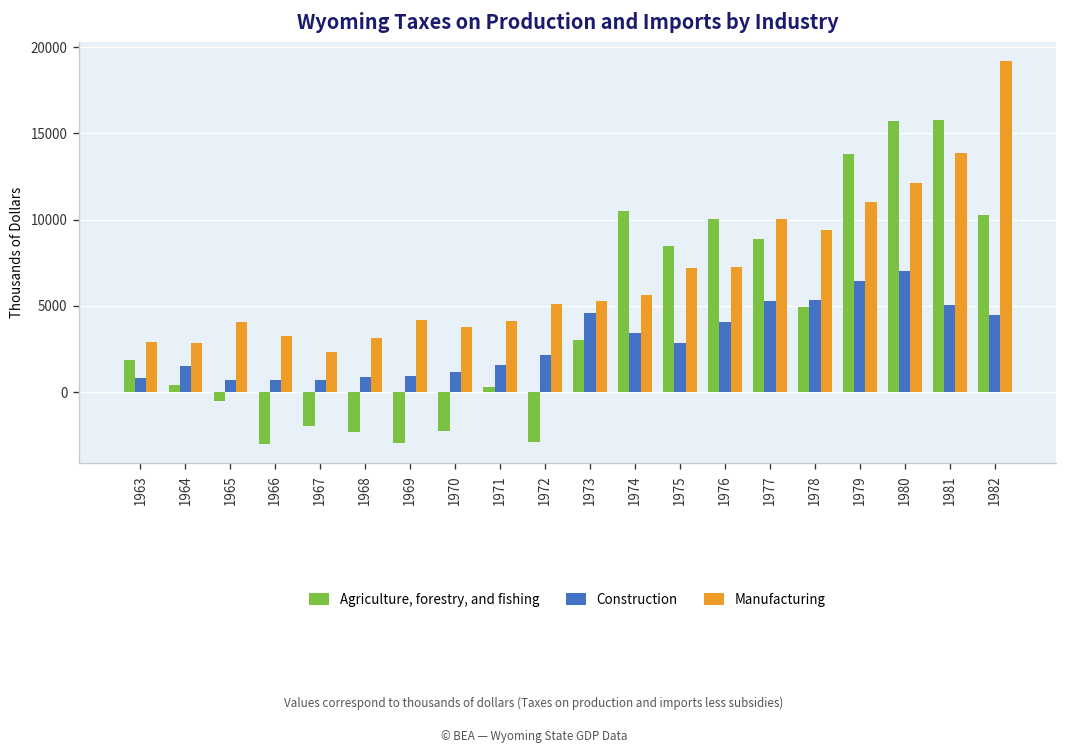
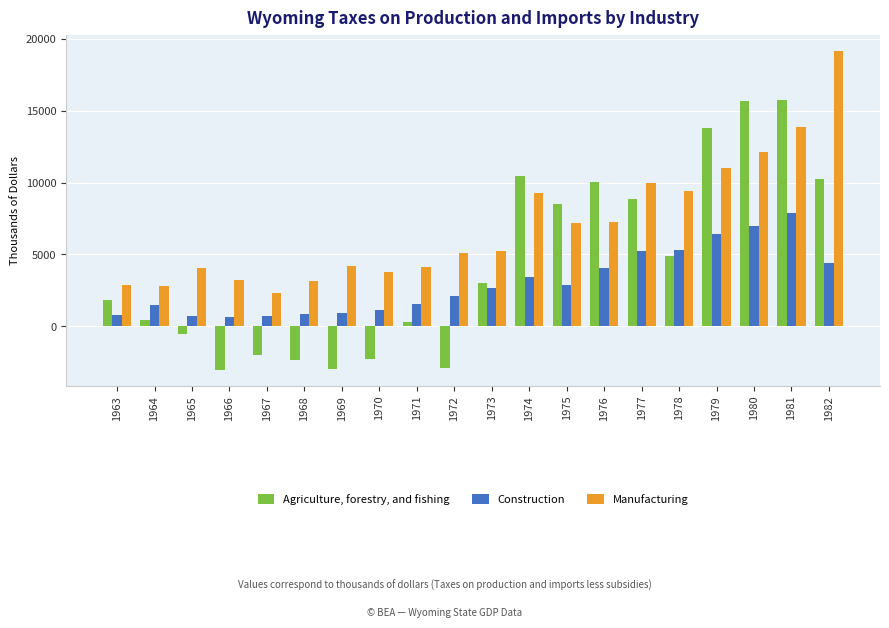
  {
    "Agriculture, forestry, and fishing": {
      "1963": 1900,
      "1964": 400,
      "1965": -500,
      "1966": -3000,
      "1967": -2000,
      "1968": -2300,
      "1969": -2900,
      "1970": -2200,
      "1971": 300,
      "1972": -2900,
      "1973": 3000,
      "1974": 10500,
      "1975": 8500,
      "1976": 10000,
      "1977": 8900,
      "1978": 4900,
      "1979": 13800,
      "1980": 15700,
      "1981": 15800,
      "1982": 10200
    },
    "Construction": {
      "1963": 800,
      "1964": 1500,
      "1965": 700,
      "1966": 700,
      "1967": 700,
      "1968": 800,
      "1969": 900,
      "1970": 1100,
      "1971": 1600,
      "1972": 2100,
-     "1973": 4600,
+     "1973": 2700,
      "1974": 3400,
      "1975": 2900,
      "1976": 4100,
      "1977": 5300,
      "1978": 5300,
      "1979": 6400,
      "1980": 7000,
-     "1981": 5100,
+     "1981": 7900,
      "1982": 4400
    },
    "Manufacturing": {
      "1963": 2900,
      "1964": 2800,
      "1965": 4100,
      "1966": 3200,
      "1967": 2300,
      "1968": 3100,
      "1969": 4200,
      "1970": 3700,
      "1971": 4100,
      "1972": 5100,
      "1973": 5200,
-     "1974": 5600,
+     "1974": 9300,
      "1975": 7200,
      "1976": 7200,
      "1977": 10000,
      "1978": 9400,
      "1979": 11000,
      "1980": 12100,
      "1981": 13800,
      "1982": 19200
    }
  }
